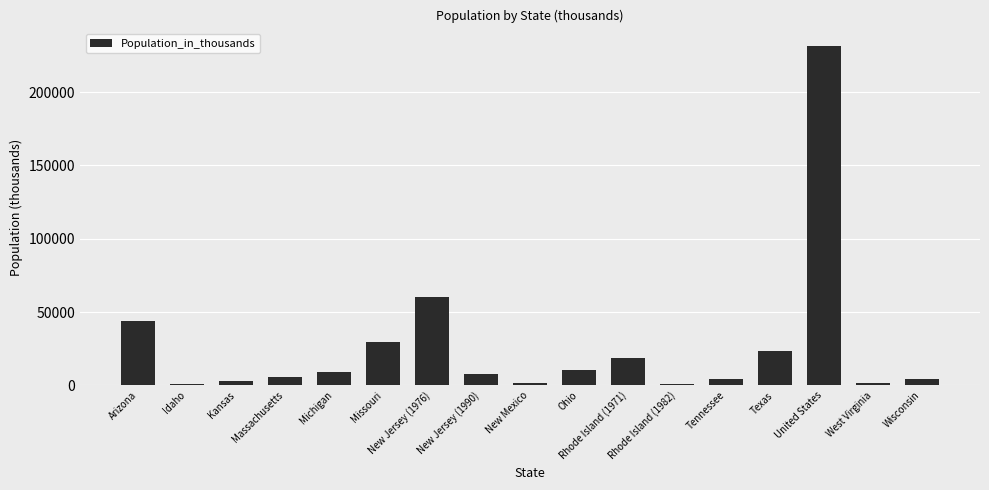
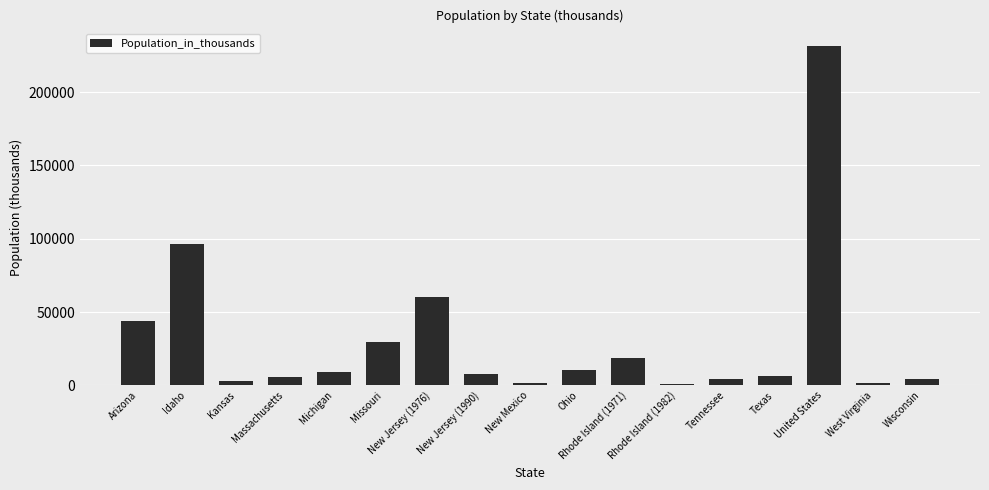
  {
    "Arizona": 44000,
-   "Idaho": 1000,
+   "Idaho": 96000,
    "Kansas": 3000,
    "Massachusetts": 6000,
    "Michigan": 9000,
    "Missouri": 30000,
    "New Jersey (1976)": 60000,
    "New Jersey (1990)": 8000,
    "New Mexico": 2000,
    "Ohio": 11000,
    "Rhode Island (1971)": 19000,
    "Tennessee": 4000,
-   "Texas": 24000,
+   "Texas": 7000,
    "United States": 232000,
    "West Virginia": 2000,
    "Wisconsin": 4000
  }
